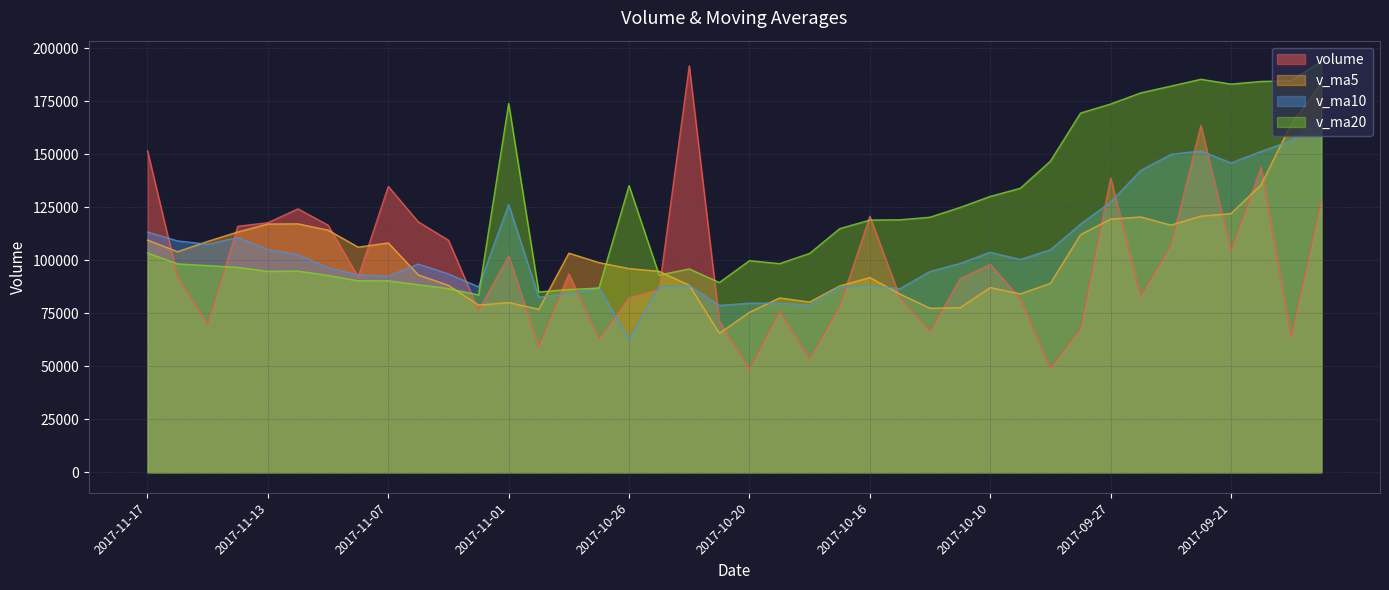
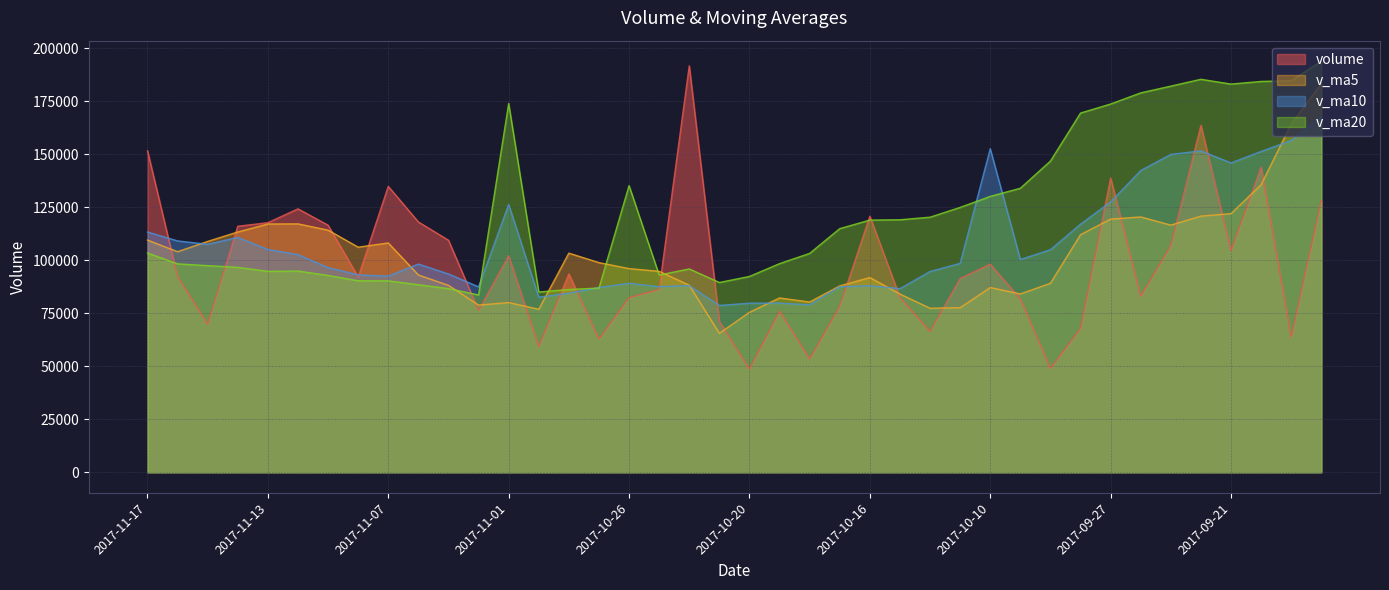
  {
    "v_ma10": {
      "2017-11-17": 113000,
      "2017-11-13": 105000,
      "2017-11-07": 93000,
      "2017-11-01": 126000,
-     "2017-10-26": 63000,
+     "2017-10-26": 89000,
      "2017-10-20": 80000,
      "2017-10-16": 88000,
-     "2017-10-10": 104000,
+     "2017-10-10": 153000,
      "2017-09-27": 128000,
      "2017-09-21": 146000
    },
    "v_ma20": {
      "2017-11-17": 103000,
      "2017-11-13": 95000,
      "2017-11-07": 90000,
      "2017-11-01": 174000,
      "2017-10-26": 135000,
-     "2017-10-20": 100000,
+     "2017-10-20": 92000,
      "2017-10-16": 119000,
      "2017-10-10": 130000,
      "2017-09-27": 174000,
      "2017-09-21": 183000
    }
  }
